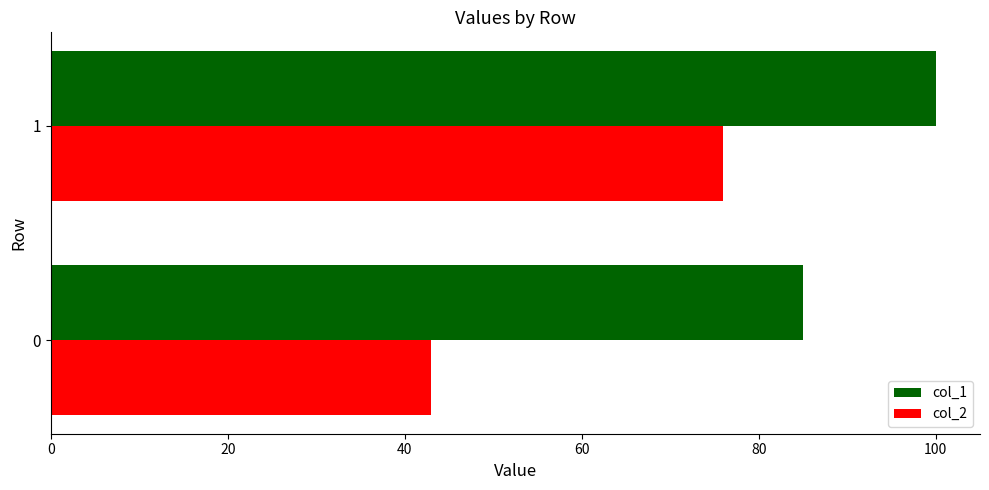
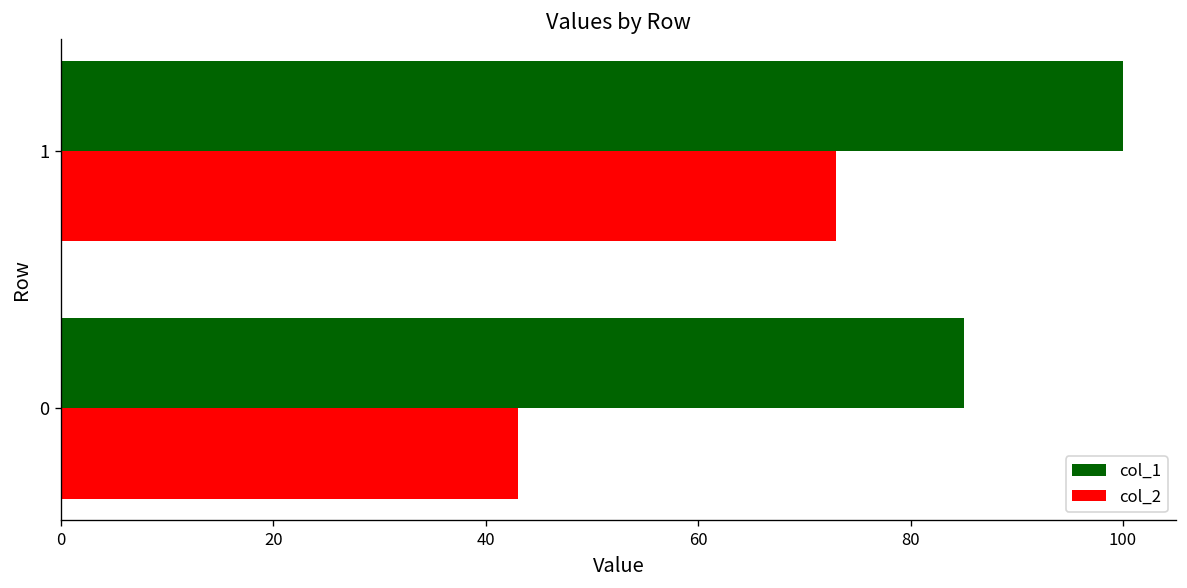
  {
    "col_1": {
      "1": 100,
      "0": 85
    },
    "col_2": {
-     "1": 76,
+     "1": 73,
      "0": 43
    }
  }
